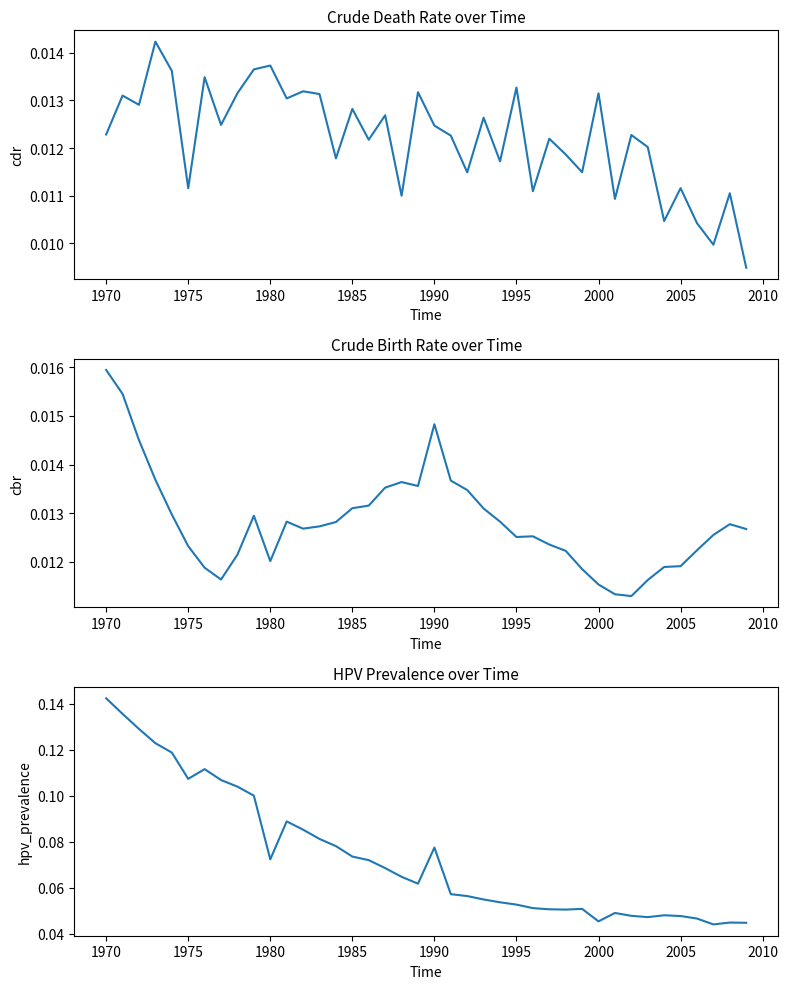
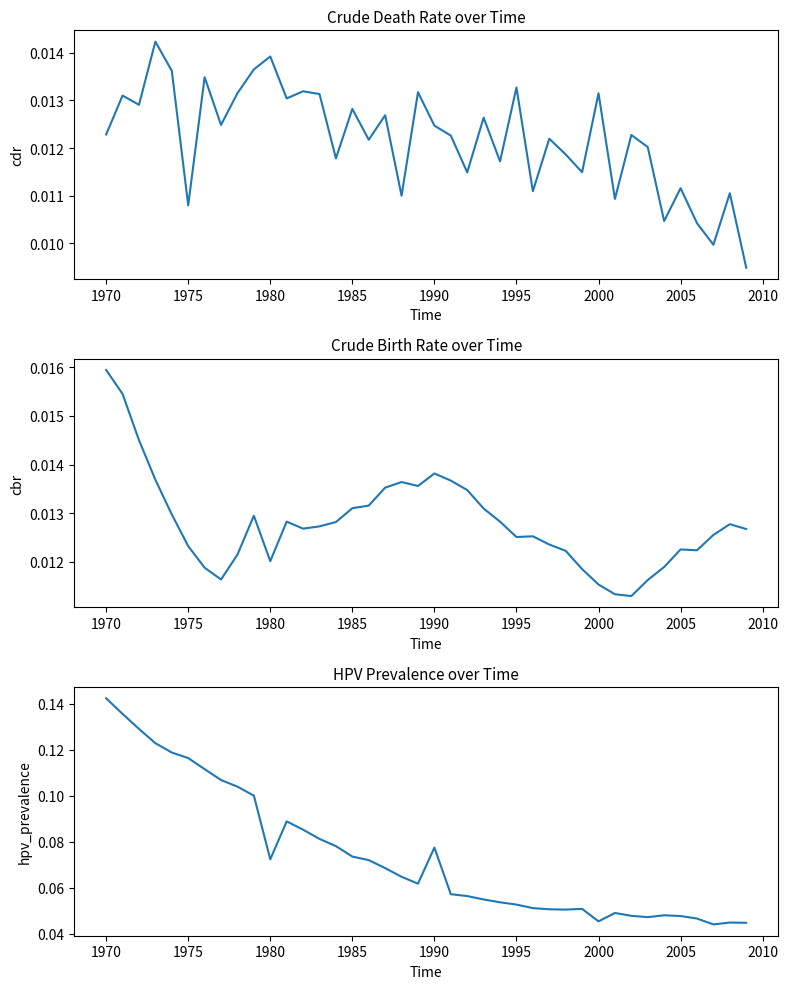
  {
    "Crude Death Rate over Time": {
      "1970": 0.0123,
-     "1975": 0.0112,
-     "1980": 0.0137,
+     "1975": 0.0108,
+     "1980": 0.0139,
      "1985": 0.0128,
      "1990": 0.0125,
      "1995": 0.0133,
      "2000": 0.0132,
      "2005": 0.0112
    },
    "Crude Birth Rate over Time": {
      "1970": 0.0159,
      "1975": 0.0123,
      "1980": 0.0120,
      "1985": 0.0131,
-     "1990": 0.0148,
+     "1990": 0.0138,
      "1995": 0.0125,
      "2000": 0.0115,
-     "2005": 0.0119
+     "2005": 0.0123
    },
    "HPV Prevalence over Time": {
      "1970": 0.142,
-     "1975": 0.107,
+     "1975": 0.116,
      "1980": 0.072,
      "1985": 0.074,
      "1990": 0.078,
      "1995": 0.053,
      "2000": 0.045,
      "2005": 0.048
    }
  }
